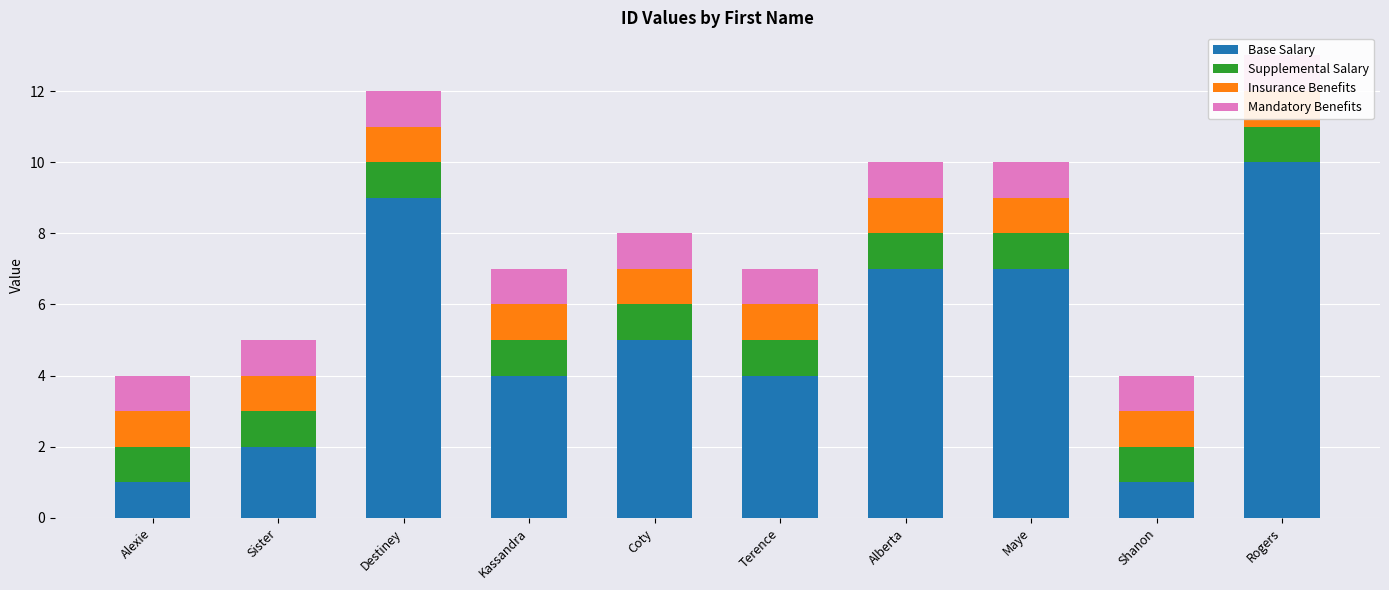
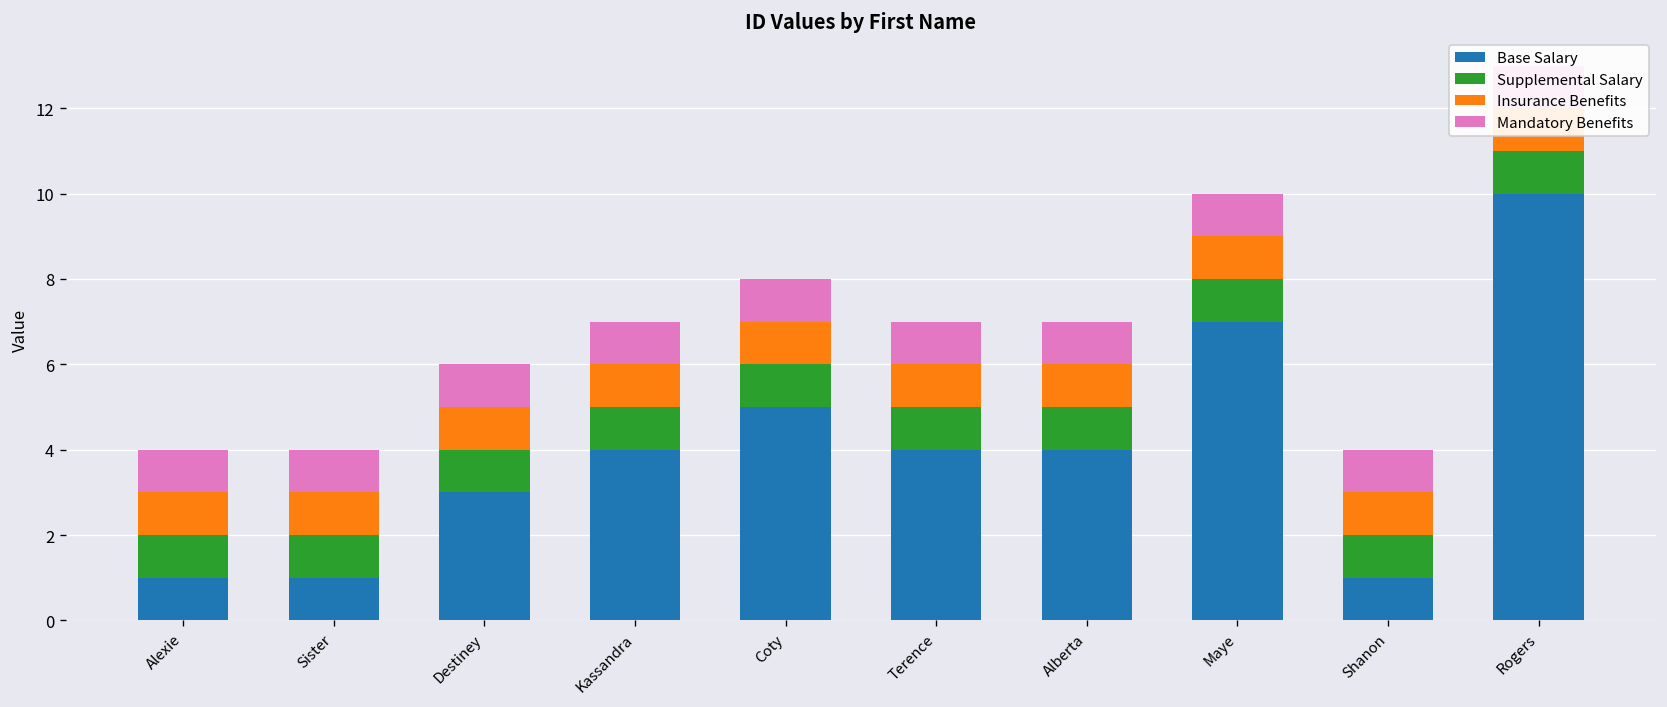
  {
    "Base Salary": {
      "Alexie": 1,
-     "Sister": 2,
-     "Destiney": 9,
+     "Sister": 1,
+     "Destiney": 3,
      "Kassandra": 4,
      "Coty": 5,
      "Terence": 4,
-     "Alberta": 7,
+     "Alberta": 4,
      "Maye": 7,
      "Shanon": 1,
      "Rogers": 10
    },
    "Supplemental Salary": {
      "Alexie": 1,
      "Sister": 1,
      "Destiney": 1,
      "Kassandra": 1,
      "Coty": 1,
      "Terence": 1,
      "Alberta": 1,
      "Maye": 1,
      "Shanon": 1,
      "Rogers": 1
    },
    "Insurance Benefits": {
      "Alexie": 1,
      "Sister": 1,
      "Destiney": 1,
      "Kassandra": 1,
      "Coty": 1,
      "Terence": 1,
      "Alberta": 1,
      "Maye": 1,
      "Shanon": 1
    },
    "Mandatory Benefits": {
      "Alexie": 1,
      "Sister": 1,
      "Destiney": 1,
      "Kassandra": 1,
      "Coty": 1,
      "Terence": 1,
      "Alberta": 1,
      "Maye": 1,
      "Shanon": 1
    }
  }
